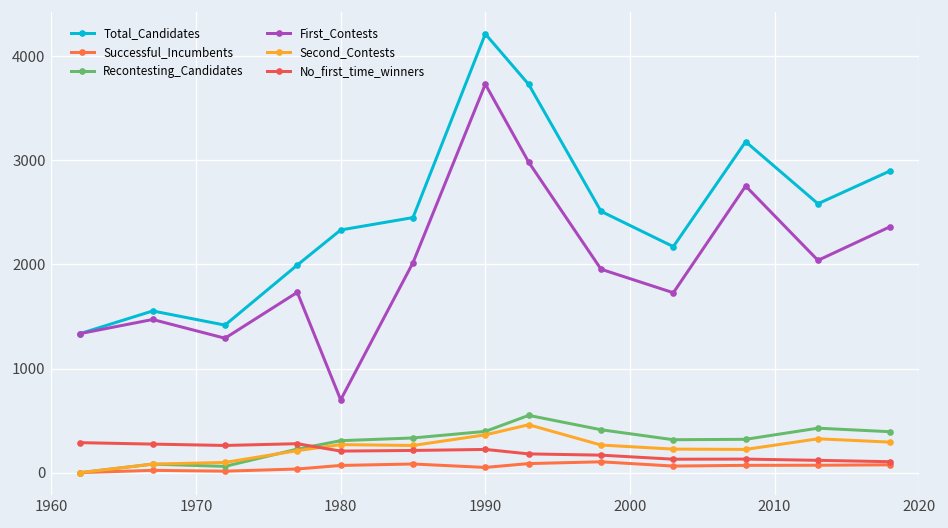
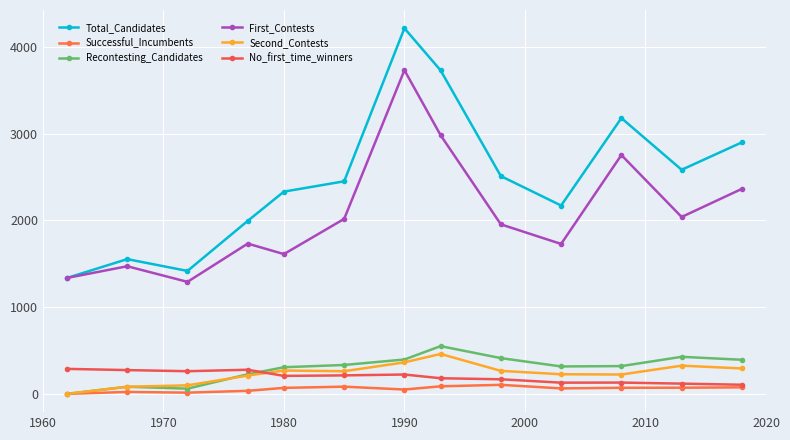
  {
    "Total_Candidates": {
      "1980": 2300,
      "1990": 4200
    },
    "Recontesting_Candidates": {
      "1980": 300,
      "1990": 400
    },
    "First_Contests": {
-     "1980": 700,
+     "1980": 1600,
      "1990": 3700
    },
    "Second_Contests": {
      "1980": 300,
      "1990": 400
    }
  }
